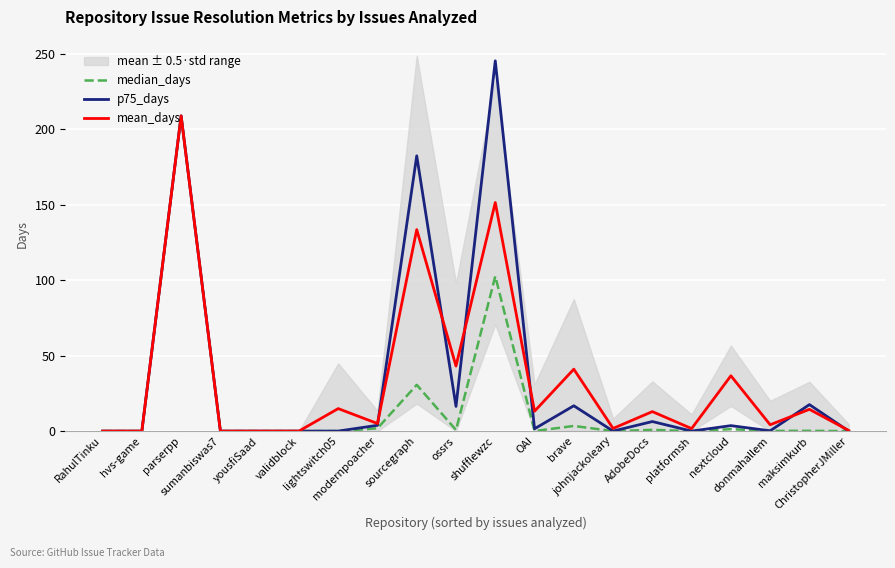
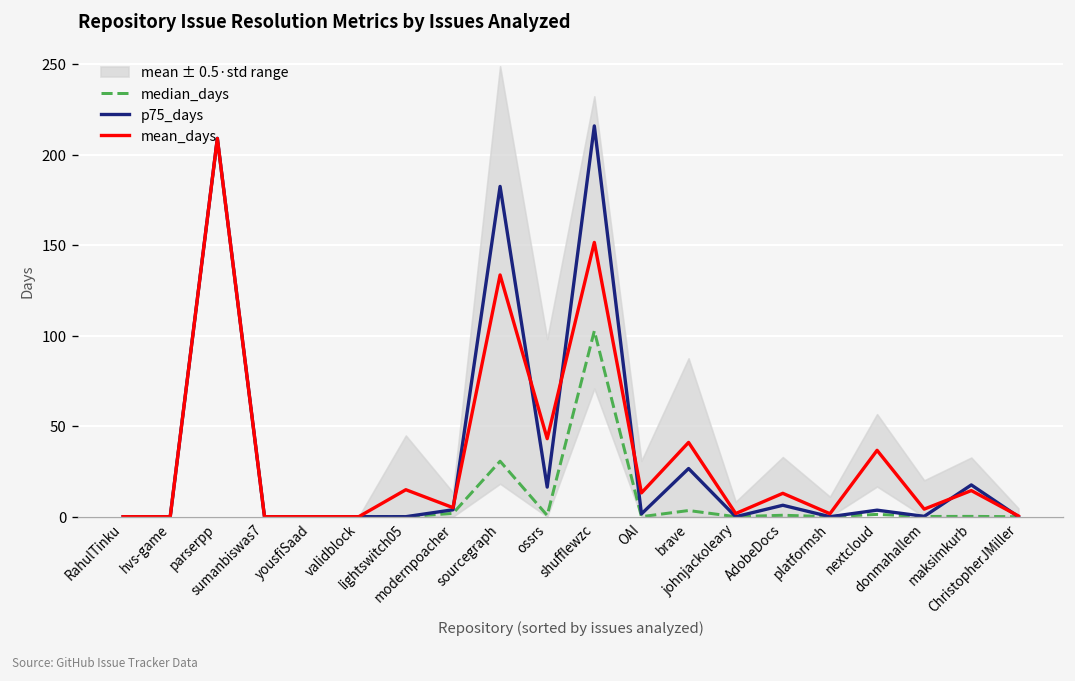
  {
    "mean ± 0.5·std range": {
      "lightswitch05": 45,
      "modernpoacher": 13,
      "ossrs": 98,
      "OAI": 31,
      "brave": 88,
      "johnjackoleary": 8,
      "AdobeDocs": 33,
      "platformsh": 11,
      "donmahallem": 20,
      "maksimkurb": 33,
      "ChristopherJMiller": 5
    },
    "median_days": {
      "modernpoacher": 2,
      "sourcegraph": 31,
      "ossrs": 1,
      "shufflewzc": 103,
      "brave": 3,
      "AdobeDocs": 1,
      "nextcloud": 1,
      "maksimkurb": 0
    },
    "p75_days": {
      "sourcegraph": 182,
      "ossrs": 16,
-     "shufflewzc": 245,
-     "brave": 17,
+     "shufflewzc": 216,
+     "brave": 27,
      "AdobeDocs": 6,
      "nextcloud": 4,
      "maksimkurb": 18
    },
    "mean_days": {
      "lightswitch05": 15,
      "sourcegraph": 134,
      "ossrs": 43,
      "shufflewzc": 152,
      "OAI": 13,
      "brave": 41,
      "johnjackoleary": 2,
      "AdobeDocs": 13,
      "nextcloud": 37,
      "donmahallem": 4,
      "maksimkurb": 14
    }
  }
